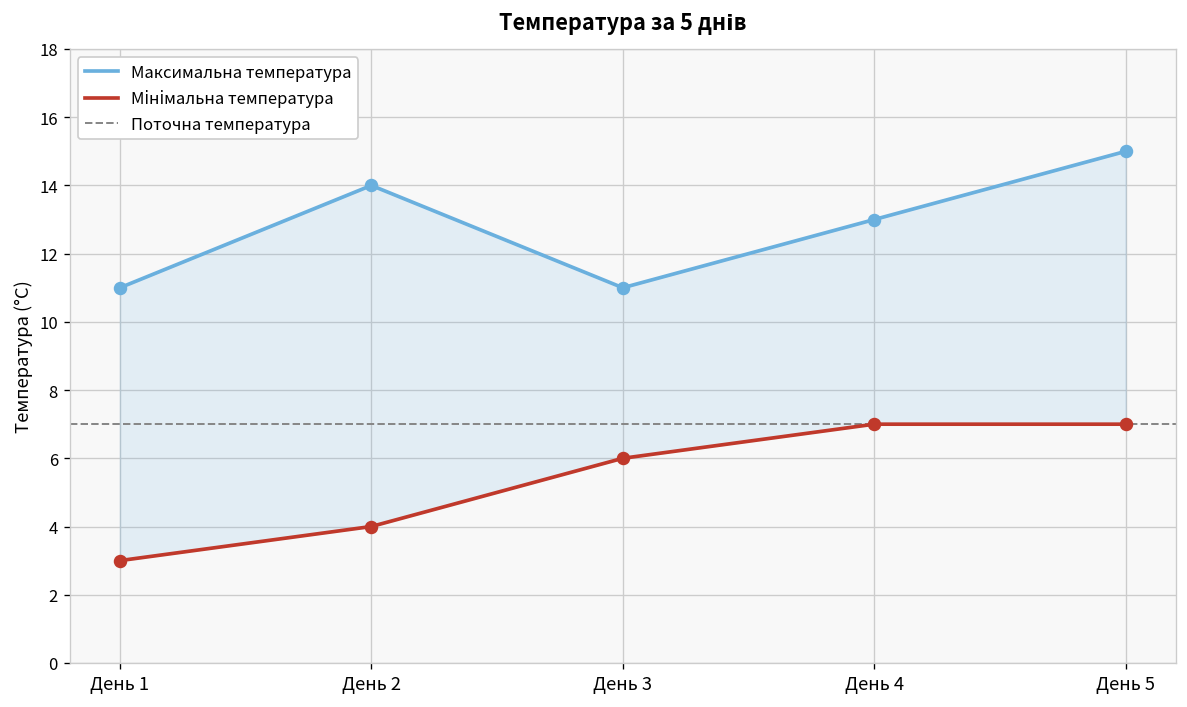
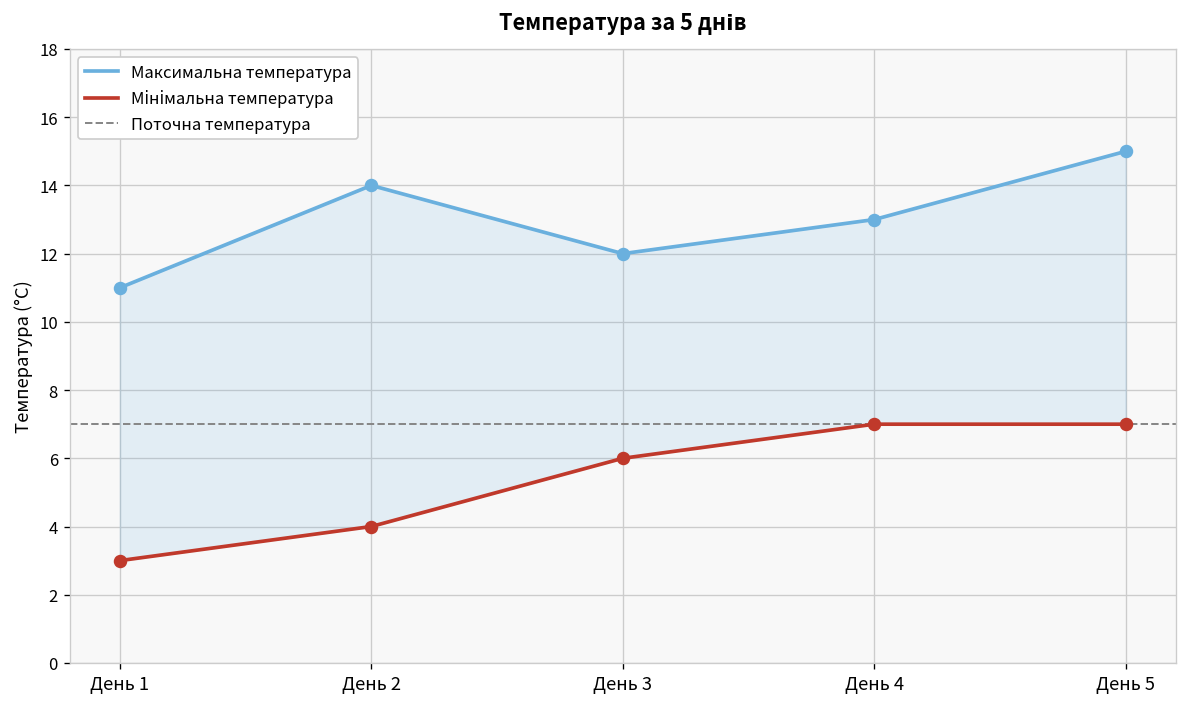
  {
    "Максимальна температура": {
      "День 1": 11,
      "День 2": 14,
-     "День 3": 11,
+     "День 3": 12,
      "День 4": 13,
      "День 5": 15
    },
    "Мінімальна температура": {
      "День 1": 3,
      "День 2": 4,
      "День 3": 6,
      "День 4": 7,
      "День 5": 7
    }
  }
